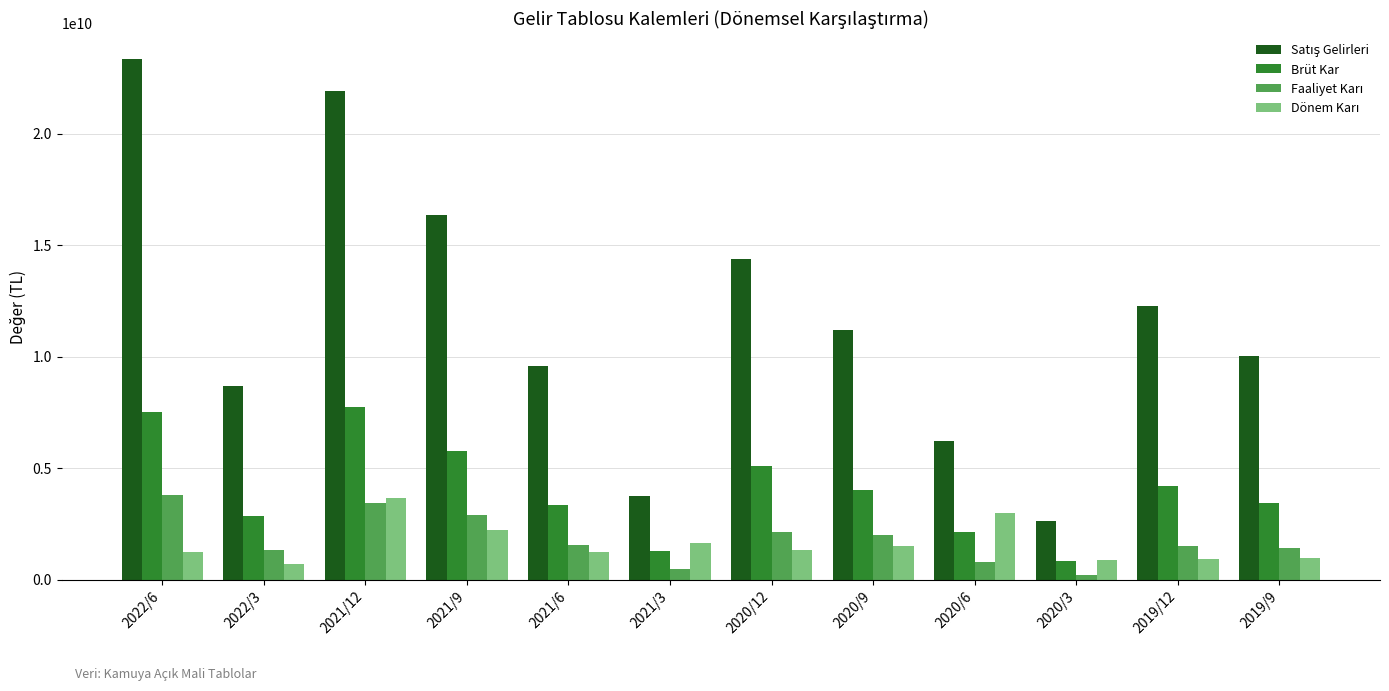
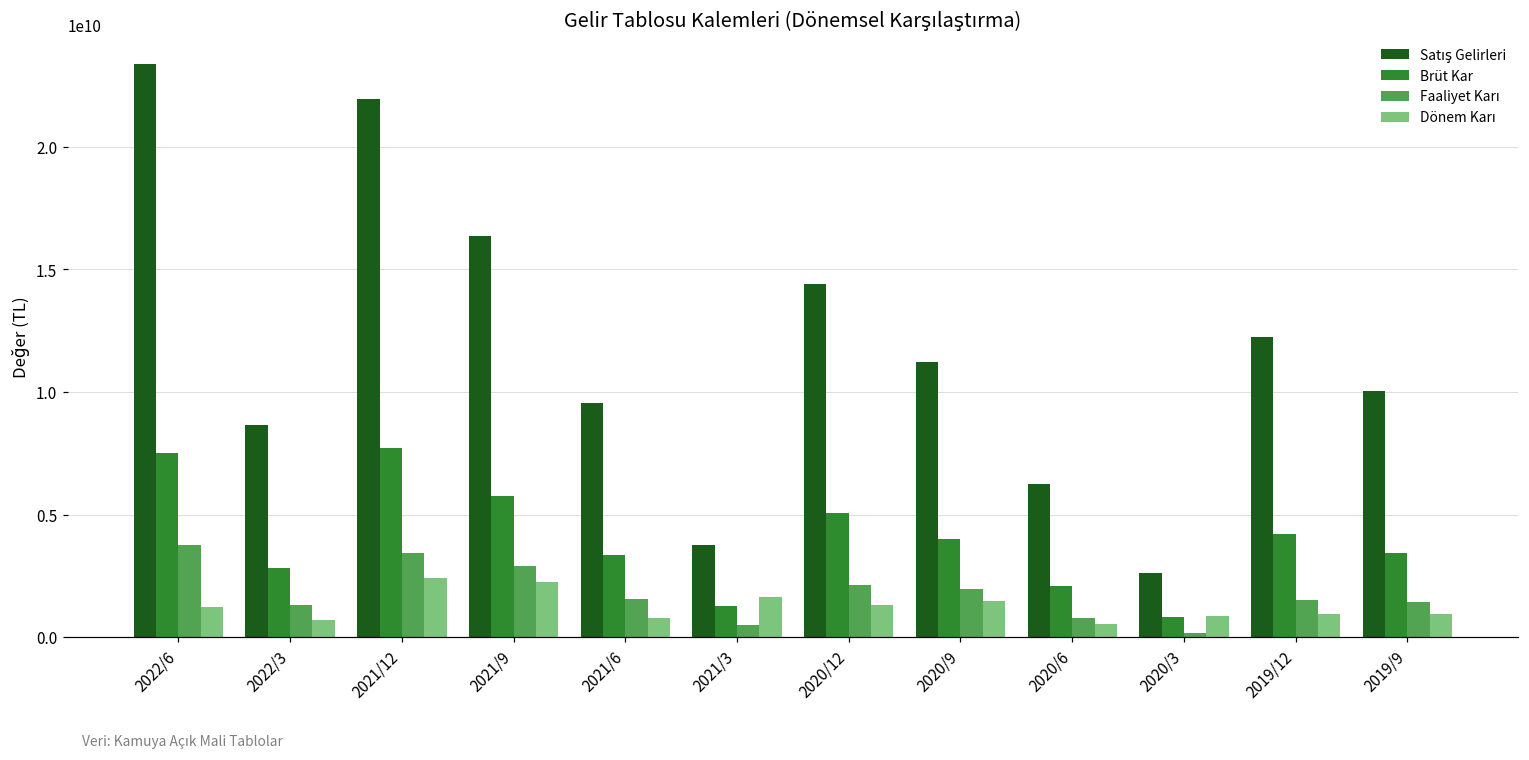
  {
    "Dönem Karı": {
      "2022/6": 1200000000,
      "2022/3": 700000000,
-     "2021/12": 3600000000,
+     "2021/12": 2400000000,
      "2021/9": 2200000000,
-     "2021/6": 1200000000,
+     "2021/6": 800000000,
      "2021/3": 1600000000,
      "2020/12": 1300000000,
      "2020/9": 1500000000,
-     "2020/6": 3000000000,
+     "2020/6": 500000000,
      "2020/3": 900000000,
      "2019/12": 900000000,
      "2019/9": 1000000000
    }
  }
